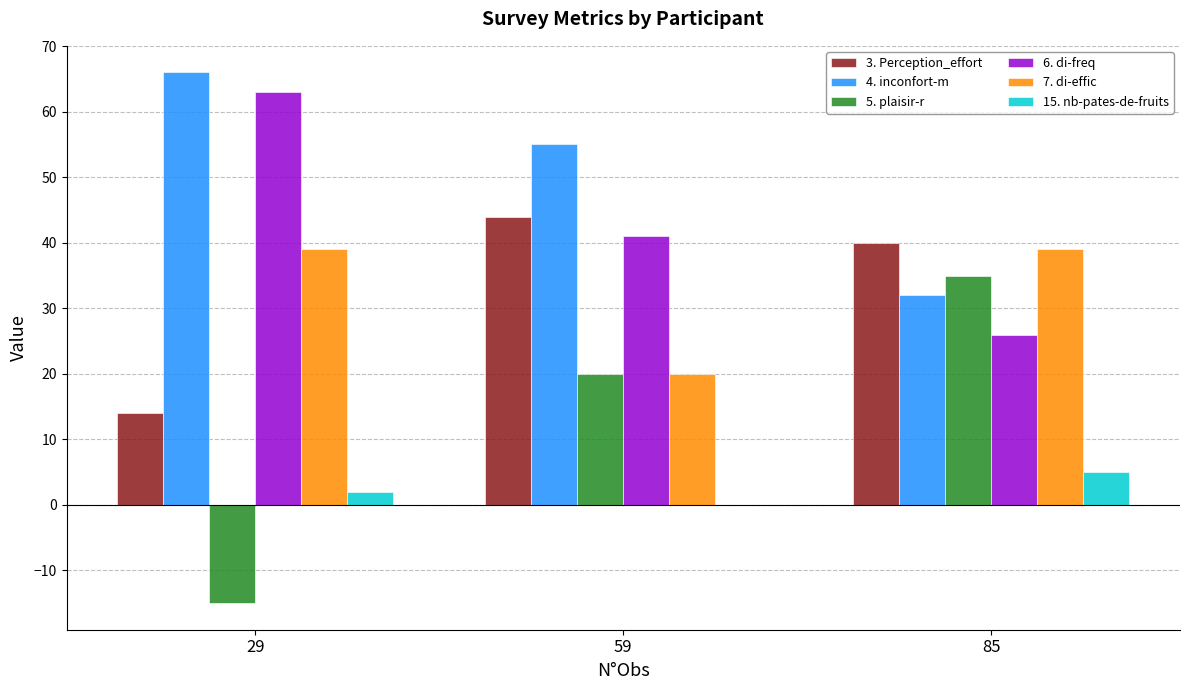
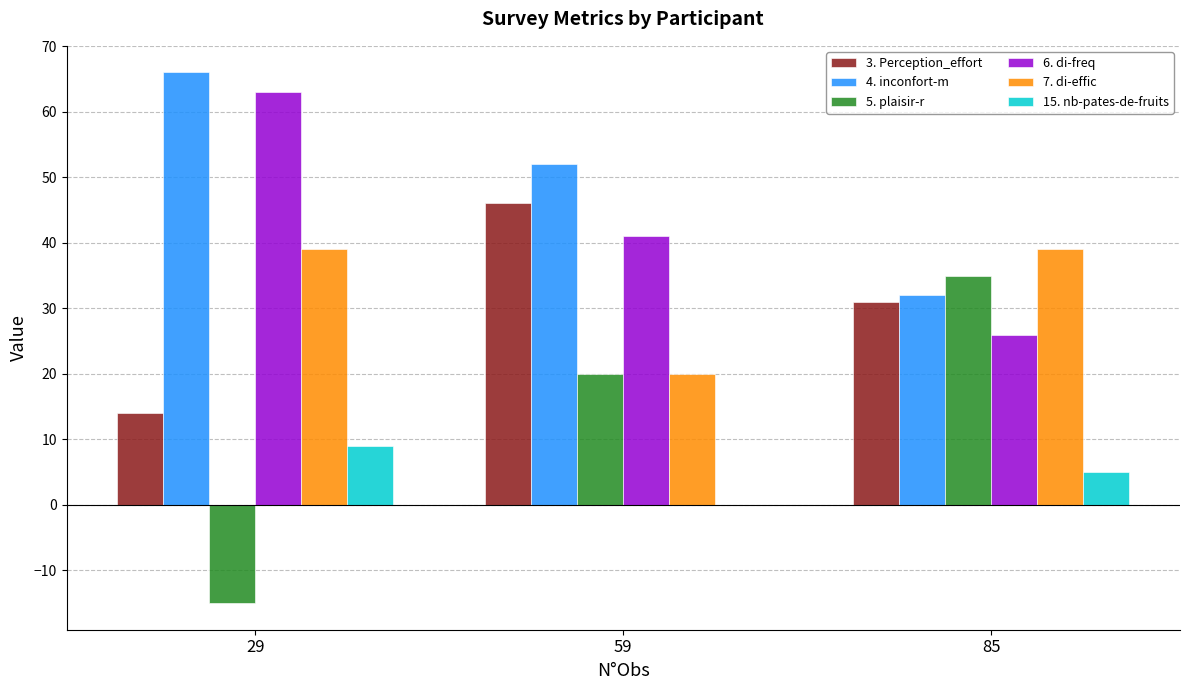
  {
    "3. Perception_effort": {
      "29": 14,
-     "59": 44,
-     "85": 40
+     "59": 46,
+     "85": 31
    },
    "4. inconfort-m": {
      "29": 66,
-     "59": 55,
+     "59": 52,
      "85": 32
    },
    "5. plaisir-r": {
      "29": -15,
      "59": 20,
      "85": 35
    },
    "6. di-freq": {
      "29": 63,
      "59": 41,
      "85": 26
    },
    "7. di-effic": {
      "29": 39,
      "59": 20,
      "85": 39
    },
    "15. nb-pates-de-fruits": {
-     "29": 2,
+     "29": 9,
      "59": 0,
      "85": 5
    }
  }
